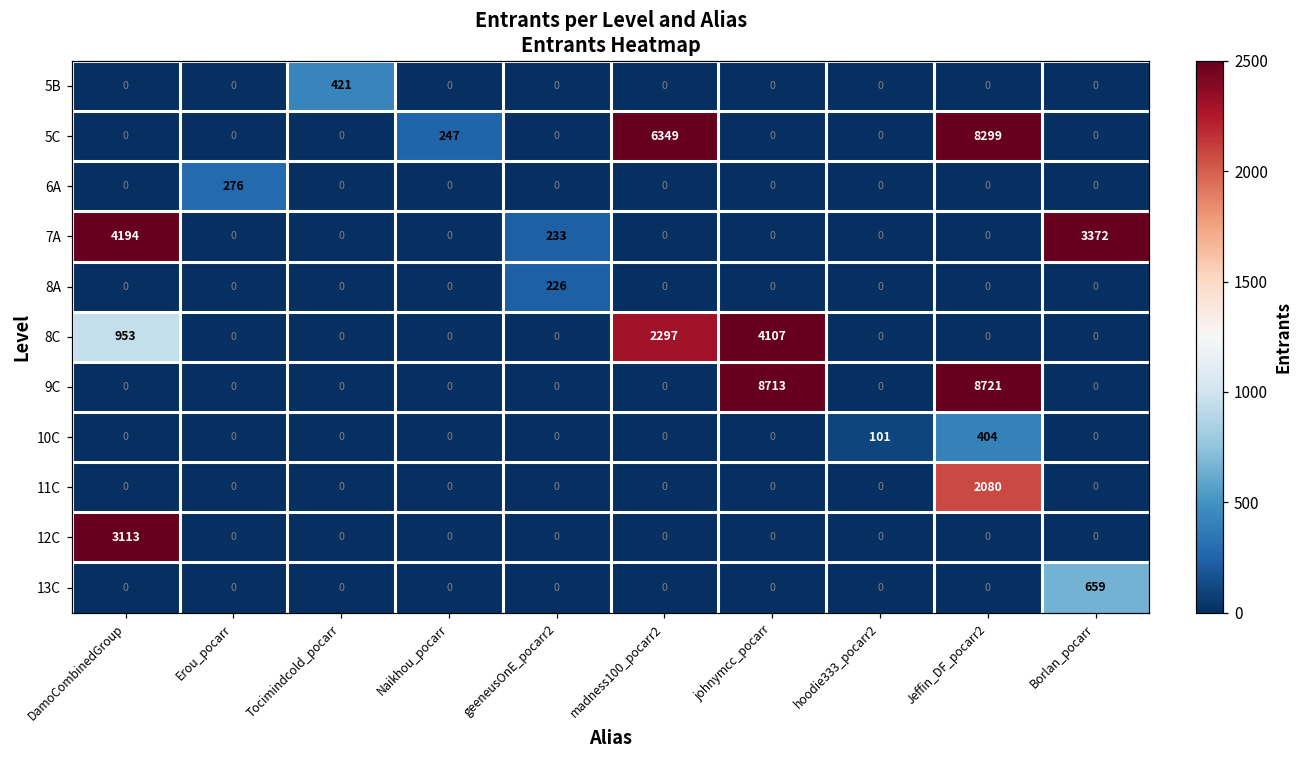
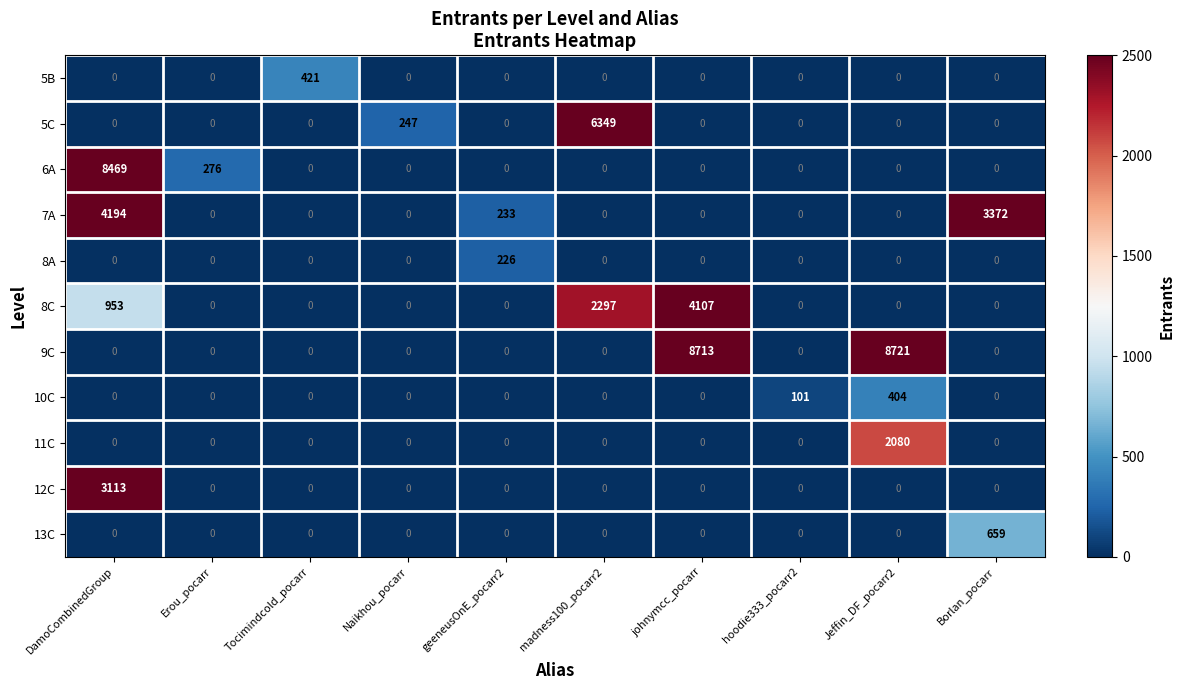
  {
    "5B": {
      "DamoCombinedGroup": 0,
      "Erou_pocarr": 0,
      "Tocimindcold_pocarr": 421,
      "Naikhou_pocarr": 0,
      "geeneusOnE_pocarr2": 0,
      "madness100_pocarr2": 0,
      "johnymcc_pocarr": 0,
      "hoodie333_pocarr2": 0,
      "Jeffin_DF_pocarr2": 0,
      "Borlan_pocarr": 0
    },
    "5C": {
      "DamoCombinedGroup": 0,
      "Erou_pocarr": 0,
      "Tocimindcold_pocarr": 0,
      "Naikhou_pocarr": 247,
      "geeneusOnE_pocarr2": 0,
      "madness100_pocarr2": 6349,
      "johnymcc_pocarr": 0,
      "hoodie333_pocarr2": 0,
-     "Jeffin_DF_pocarr2": 8299,
+     "Jeffin_DF_pocarr2": 0,
      "Borlan_pocarr": 0
    },
    "6A": {
-     "DamoCombinedGroup": 0,
+     "DamoCombinedGroup": 8469,
      "Erou_pocarr": 276,
      "Tocimindcold_pocarr": 0,
      "Naikhou_pocarr": 0,
      "geeneusOnE_pocarr2": 0,
      "madness100_pocarr2": 0,
      "johnymcc_pocarr": 0,
      "hoodie333_pocarr2": 0,
      "Jeffin_DF_pocarr2": 0,
      "Borlan_pocarr": 0
    },
    "7A": {
      "DamoCombinedGroup": 4194,
      "Erou_pocarr": 0,
      "Tocimindcold_pocarr": 0,
      "Naikhou_pocarr": 0,
      "geeneusOnE_pocarr2": 233,
      "madness100_pocarr2": 0,
      "johnymcc_pocarr": 0,
      "hoodie333_pocarr2": 0,
      "Jeffin_DF_pocarr2": 0,
      "Borlan_pocarr": 3372
    },
    "8A": {
      "DamoCombinedGroup": 0,
      "Erou_pocarr": 0,
      "Tocimindcold_pocarr": 0,
      "Naikhou_pocarr": 0,
      "geeneusOnE_pocarr2": 226,
      "madness100_pocarr2": 0,
      "johnymcc_pocarr": 0,
      "hoodie333_pocarr2": 0,
      "Jeffin_DF_pocarr2": 0,
      "Borlan_pocarr": 0
    },
    "8C": {
      "DamoCombinedGroup": 953,
      "Erou_pocarr": 0,
      "Tocimindcold_pocarr": 0,
      "Naikhou_pocarr": 0,
      "geeneusOnE_pocarr2": 0,
      "madness100_pocarr2": 2297,
      "johnymcc_pocarr": 4107,
      "hoodie333_pocarr2": 0,
      "Jeffin_DF_pocarr2": 0,
      "Borlan_pocarr": 0
    },
    "9C": {
      "DamoCombinedGroup": 0,
      "Erou_pocarr": 0,
      "Tocimindcold_pocarr": 0,
      "Naikhou_pocarr": 0,
      "geeneusOnE_pocarr2": 0,
      "madness100_pocarr2": 0,
      "johnymcc_pocarr": 8713,
      "hoodie333_pocarr2": 0,
      "Jeffin_DF_pocarr2": 8721,
      "Borlan_pocarr": 0
    },
    "10C": {
      "DamoCombinedGroup": 0,
      "Erou_pocarr": 0,
      "Tocimindcold_pocarr": 0,
      "Naikhou_pocarr": 0,
      "geeneusOnE_pocarr2": 0,
      "madness100_pocarr2": 0,
      "johnymcc_pocarr": 0,
      "hoodie333_pocarr2": 101,
      "Jeffin_DF_pocarr2": 404,
      "Borlan_pocarr": 0
    },
    "11C": {
      "DamoCombinedGroup": 0,
      "Erou_pocarr": 0,
      "Tocimindcold_pocarr": 0,
      "Naikhou_pocarr": 0,
      "geeneusOnE_pocarr2": 0,
      "madness100_pocarr2": 0,
      "johnymcc_pocarr": 0,
      "hoodie333_pocarr2": 0,
      "Jeffin_DF_pocarr2": 2080,
      "Borlan_pocarr": 0
    },
    "12C": {
      "DamoCombinedGroup": 3113,
      "Erou_pocarr": 0,
      "Tocimindcold_pocarr": 0,
      "Naikhou_pocarr": 0,
      "geeneusOnE_pocarr2": 0,
      "madness100_pocarr2": 0,
      "johnymcc_pocarr": 0,
      "hoodie333_pocarr2": 0,
      "Jeffin_DF_pocarr2": 0,
      "Borlan_pocarr": 0
    },
    "13C": {
      "DamoCombinedGroup": 0,
      "Erou_pocarr": 0,
      "Tocimindcold_pocarr": 0,
      "Naikhou_pocarr": 0,
      "geeneusOnE_pocarr2": 0,
      "madness100_pocarr2": 0,
      "johnymcc_pocarr": 0,
      "hoodie333_pocarr2": 0,
      "Jeffin_DF_pocarr2": 0,
      "Borlan_pocarr": 659
    }
  }
